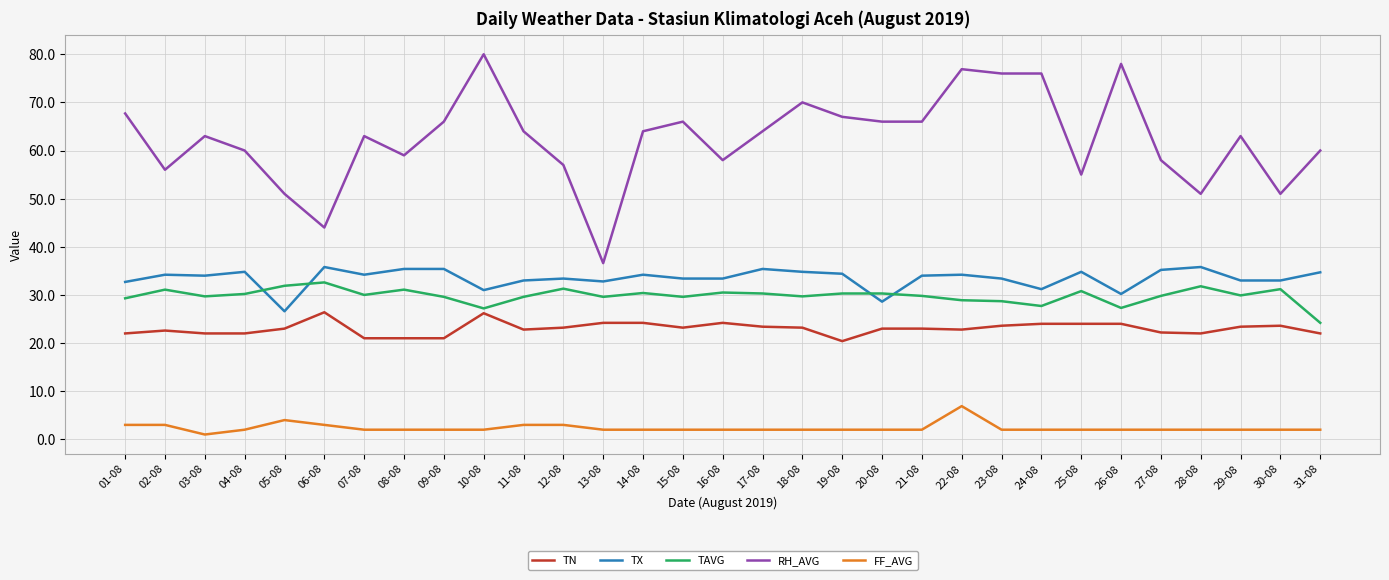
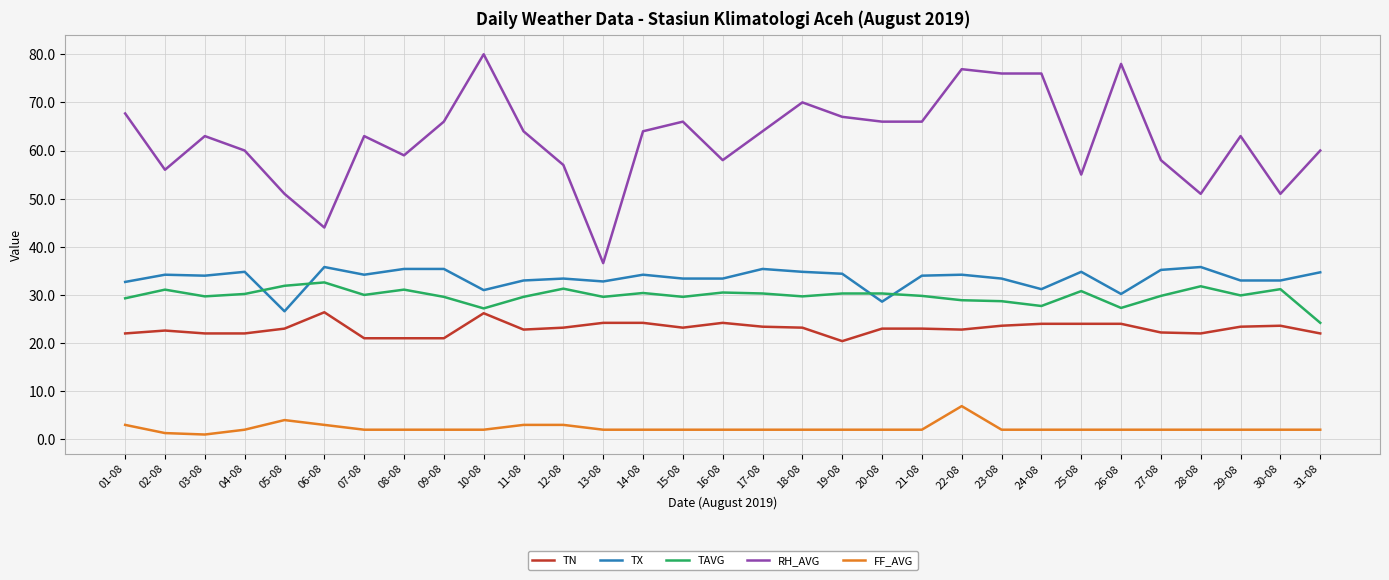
  {
    "TN": {
      "01-08": 22,
      "02-08": 23,
      "03-08": 22,
      "04-08": 22,
      "05-08": 23,
      "06-08": 26,
      "07-08": 21,
      "08-08": 21,
      "09-08": 21,
      "10-08": 26,
      "11-08": 23,
      "12-08": 23,
      "13-08": 24,
      "14-08": 24,
      "15-08": 23,
      "16-08": 24,
      "17-08": 23,
      "18-08": 23,
      "19-08": 20,
      "20-08": 23,
      "21-08": 23,
      "22-08": 23,
      "23-08": 24,
      "24-08": 24,
      "25-08": 24,
      "26-08": 24,
      "27-08": 22,
      "28-08": 22,
      "29-08": 23,
      "30-08": 24,
      "31-08": 22
    },
    "TX": {
      "01-08": 33,
      "02-08": 34,
      "03-08": 34,
      "04-08": 35,
      "05-08": 27,
      "06-08": 36,
      "07-08": 34,
      "08-08": 35,
      "09-08": 35,
      "10-08": 31,
      "11-08": 33,
      "12-08": 33,
      "13-08": 33,
      "14-08": 34,
      "15-08": 33,
      "16-08": 33,
      "17-08": 35,
      "18-08": 35,
      "19-08": 34,
      "20-08": 29,
      "21-08": 34,
      "22-08": 34,
      "23-08": 33,
      "24-08": 31,
      "25-08": 35,
      "26-08": 30,
      "27-08": 35,
      "28-08": 36,
      "29-08": 33,
      "30-08": 33,
      "31-08": 35
    },
    "TAVG": {
      "01-08": 29,
      "02-08": 31,
      "03-08": 30,
      "04-08": 30,
      "05-08": 32,
      "06-08": 33,
      "07-08": 30,
      "08-08": 31,
      "09-08": 30,
      "10-08": 27,
      "11-08": 30,
      "12-08": 31,
      "13-08": 30,
      "14-08": 30,
      "15-08": 30,
      "16-08": 31,
      "17-08": 30,
      "18-08": 30,
      "19-08": 30,
      "20-08": 30,
      "21-08": 30,
      "22-08": 29,
      "23-08": 29,
      "24-08": 28,
      "25-08": 31,
      "26-08": 27,
      "27-08": 30,
      "28-08": 32,
      "29-08": 30,
      "30-08": 31,
      "31-08": 24
    },
    "RH_AVG": {
      "01-08": 68,
      "02-08": 56,
      "03-08": 63,
      "04-08": 60,
      "05-08": 51,
      "06-08": 44,
      "07-08": 63,
      "08-08": 59,
      "09-08": 66,
      "10-08": 80,
      "11-08": 64,
      "12-08": 57,
      "13-08": 37,
      "14-08": 64,
      "15-08": 66,
      "16-08": 58,
      "17-08": 64,
      "18-08": 70,
      "19-08": 67,
      "20-08": 66,
      "21-08": 66,
      "22-08": 77,
      "23-08": 76,
      "24-08": 76,
      "25-08": 55,
      "26-08": 78,
      "27-08": 58,
      "28-08": 51,
      "29-08": 63,
      "30-08": 51,
      "31-08": 60
    },
    "FF_AVG": {
      "01-08": 3,
-     "02-08": 3,
+     "02-08": 1,
      "03-08": 1,
      "04-08": 2,
      "05-08": 4,
      "06-08": 3,
      "07-08": 2,
      "08-08": 2,
      "09-08": 2,
      "10-08": 2,
      "11-08": 3,
      "12-08": 3,
      "13-08": 2,
      "14-08": 2,
      "15-08": 2,
      "16-08": 2,
      "17-08": 2,
      "18-08": 2,
      "19-08": 2,
      "20-08": 2,
      "21-08": 2,
      "22-08": 7,
      "23-08": 2,
      "24-08": 2,
      "25-08": 2,
      "26-08": 2,
      "27-08": 2,
      "28-08": 2,
      "29-08": 2,
      "30-08": 2,
      "31-08": 2
    }
  }
